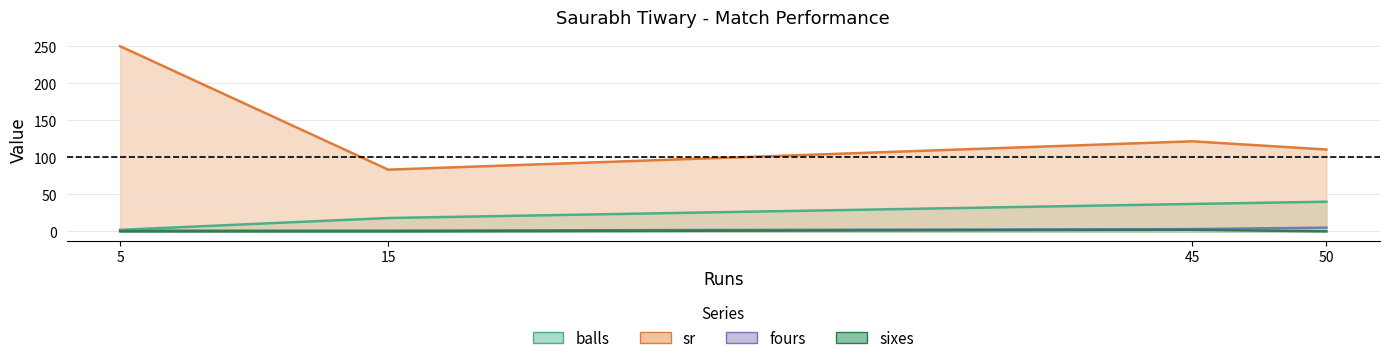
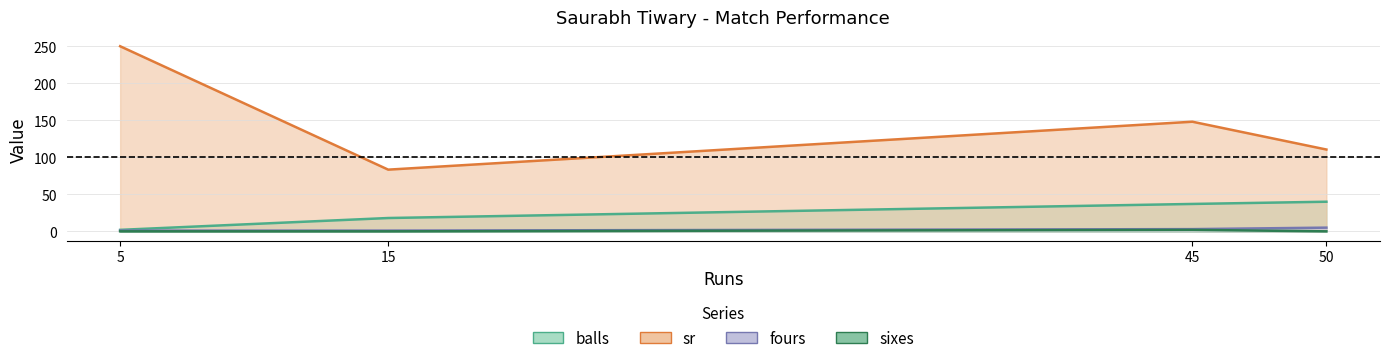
  {
    "sr": {
      "5": 250,
      "15": 80,
-     "45": 120,
+     "45": 150,
      "50": 110
    }
  }
